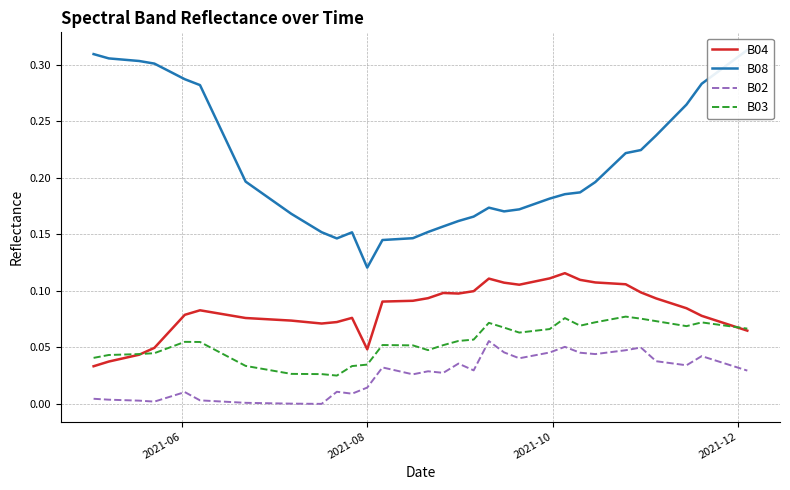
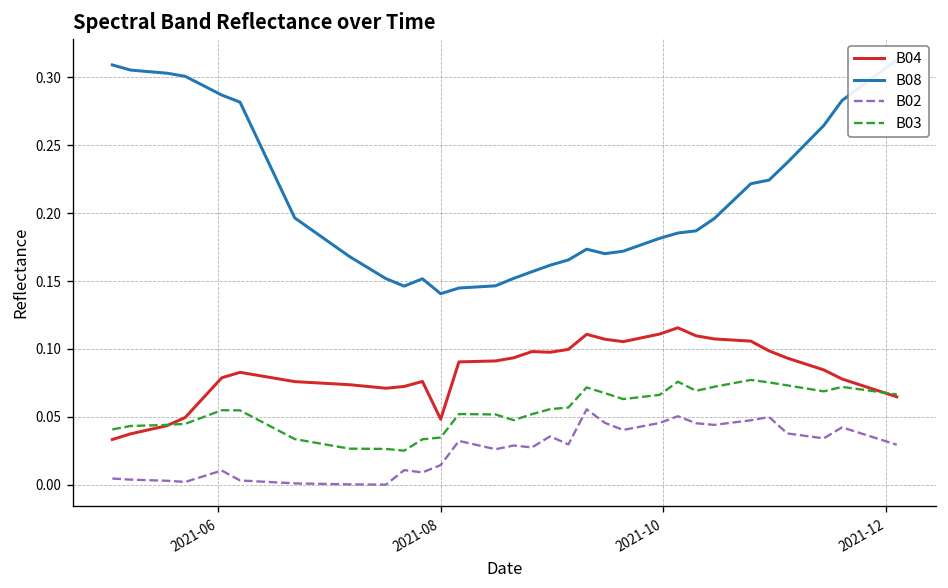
  {
    "B04": {
      "2021-08": 0.048
    },
    "B08": {
-     "2021-08": 0.121
+     "2021-08": 0.141
    },
    "B02": {
      "2021-08": 0.015
    },
    "B03": {
      "2021-08": 0.035
    }
  }
